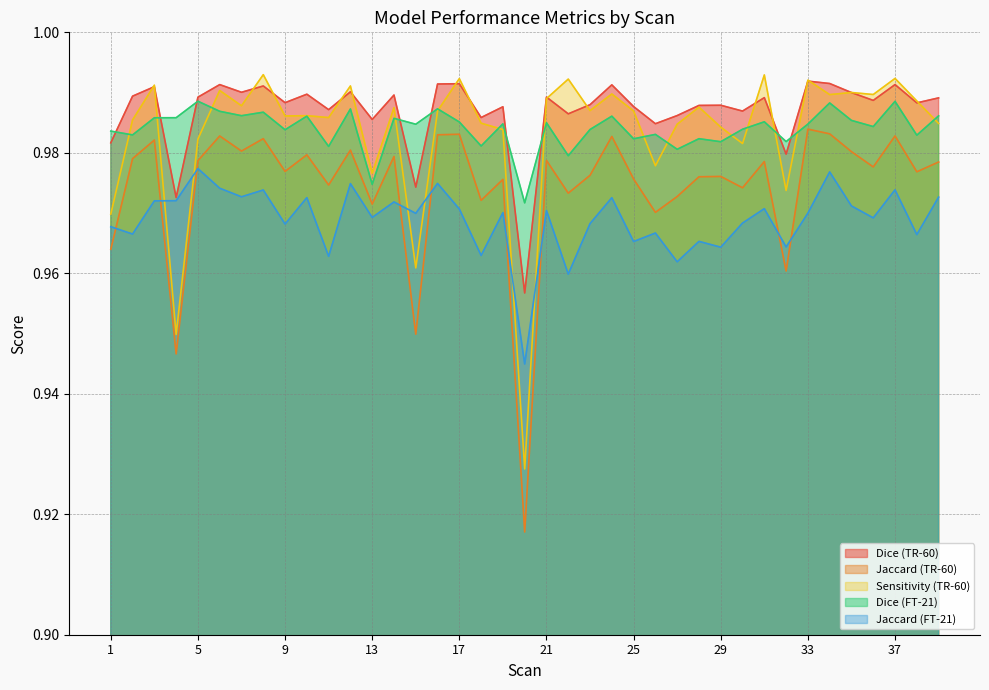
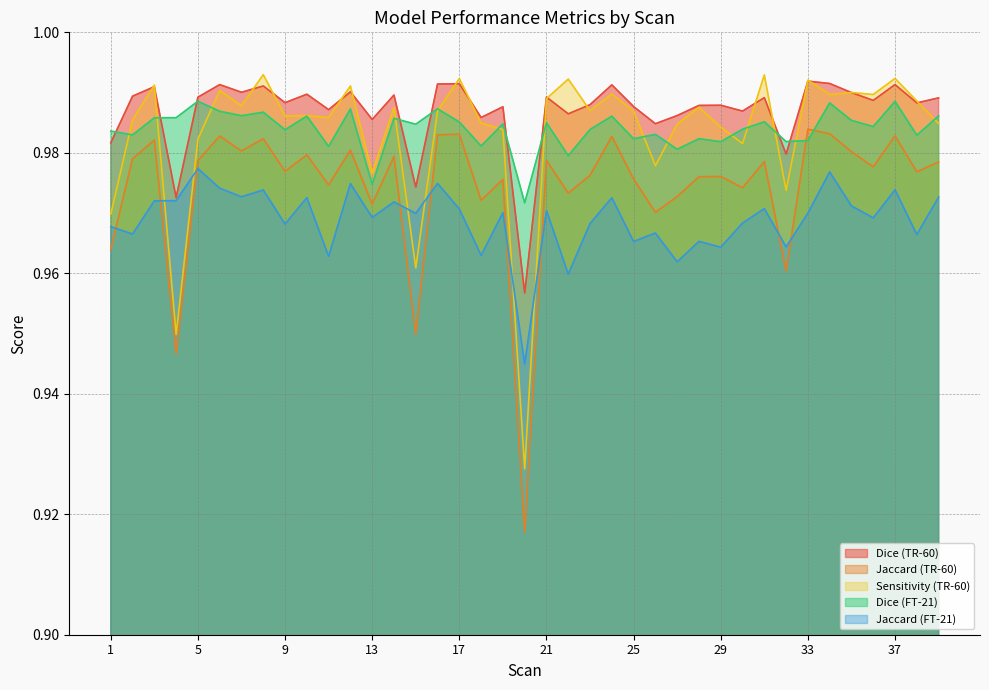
  {
    "Dice (FT-21)": {
      "1": 0.984,
      "5": 0.989,
      "9": 0.984,
      "13": 0.975,
      "17": 0.985,
      "21": 0.985,
      "25": 0.982,
      "29": 0.982,
-     "33": 0.985,
+     "33": 0.982,
      "37": 0.989
    },
    "Jaccard (FT-21)": {
      "1": 0.968,
      "5": 0.977,
      "9": 0.968,
      "13": 0.969,
      "17": 0.971,
      "21": 0.970,
      "25": 0.965,
      "29": 0.964,
      "33": 0.970,
      "37": 0.974
    }
  }
